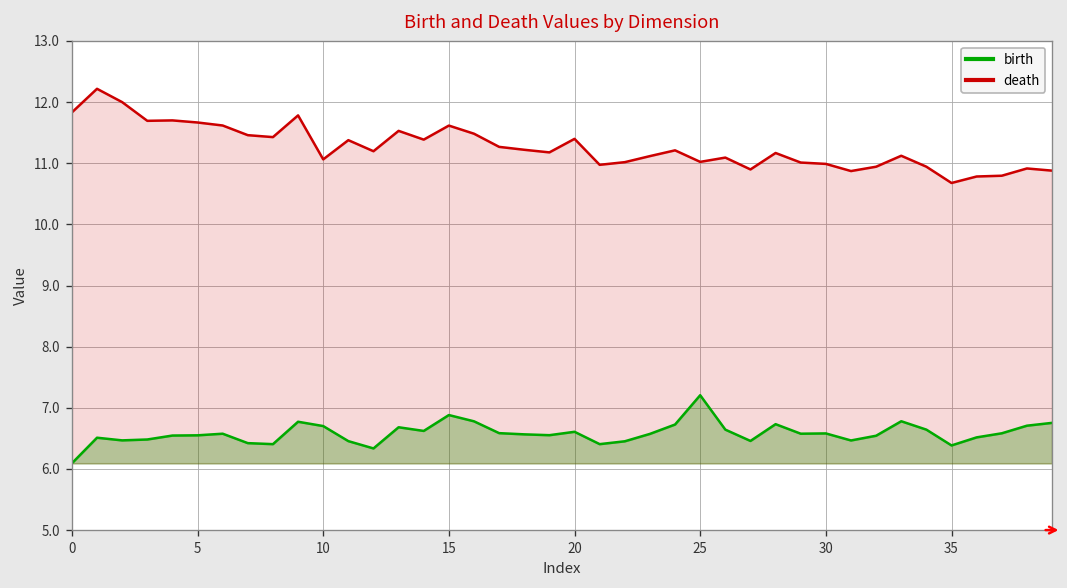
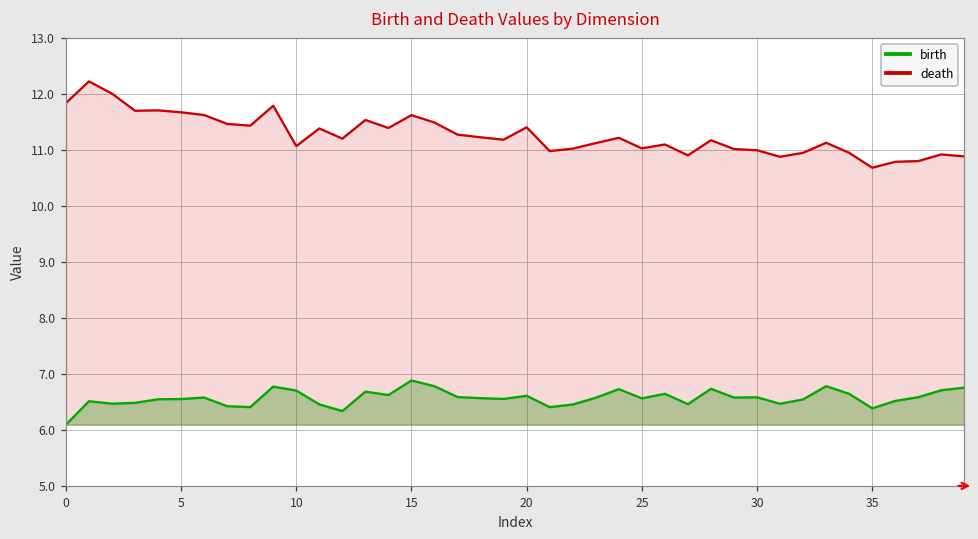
  {
    "birth": {
      "0": 6.1,
      "5": 6.5,
      "10": 6.7,
      "15": 6.9,
      "20": 6.6,
-     "25": 7.2,
+     "25": 6.6,
      "30": 6.6,
      "35": 6.4
    },
    "death": {
      "0": 11.8,
      "5": 11.7,
      "10": 11.1,
      "15": 11.6,
      "20": 11.4,
      "25": 11.0,
      "30": 11.0,
      "35": 10.7
    }
  }
